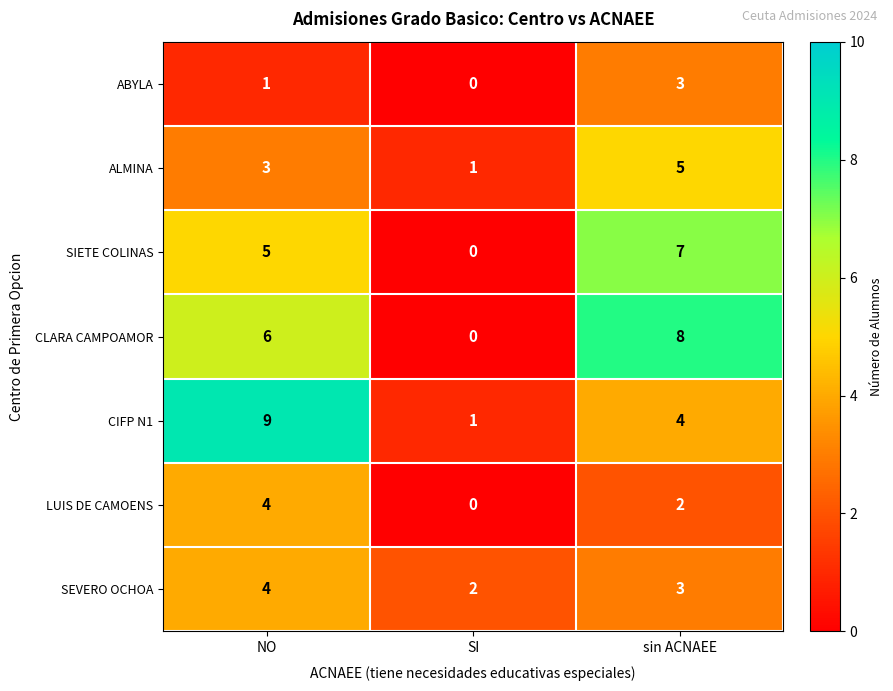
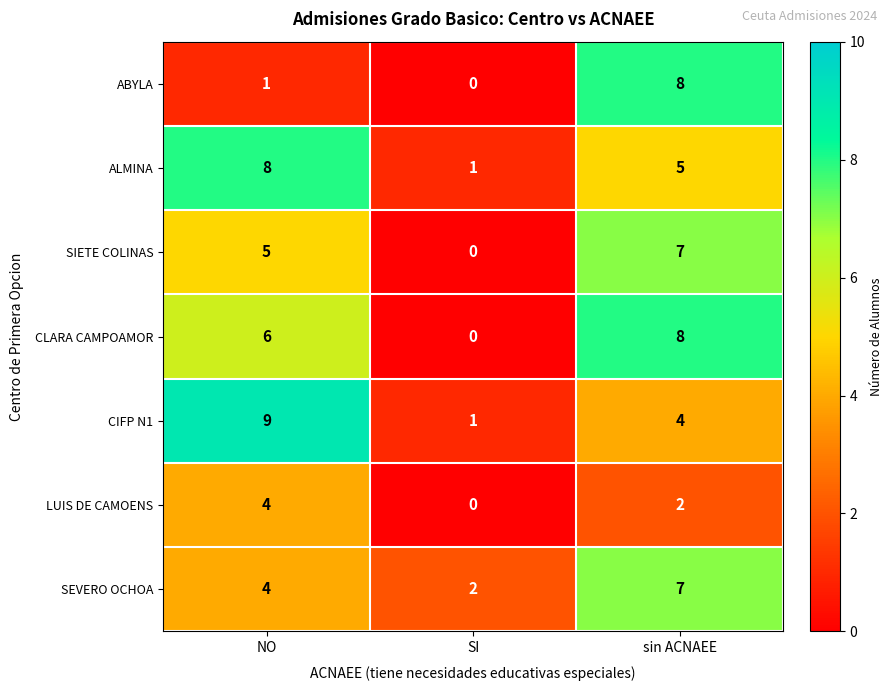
  {
    "ABYLA": {
      "NO": 1,
      "SI": 0,
-     "sin ACNAEE": 3
+     "sin ACNAEE": 8
    },
    "ALMINA": {
-     "NO": 3,
+     "NO": 8,
      "SI": 1,
      "sin ACNAEE": 5
    },
    "SIETE COLINAS": {
      "NO": 5,
      "SI": 0,
      "sin ACNAEE": 7
    },
    "CLARA CAMPOAMOR": {
      "NO": 6,
      "SI": 0,
      "sin ACNAEE": 8
    },
    "CIFP N1": {
      "NO": 9,
      "SI": 1,
      "sin ACNAEE": 4
    },
    "LUIS DE CAMOENS": {
      "NO": 4,
      "SI": 0,
      "sin ACNAEE": 2
    },
    "SEVERO OCHOA": {
      "NO": 4,
      "SI": 2,
-     "sin ACNAEE": 3
+     "sin ACNAEE": 7
    }
  }
